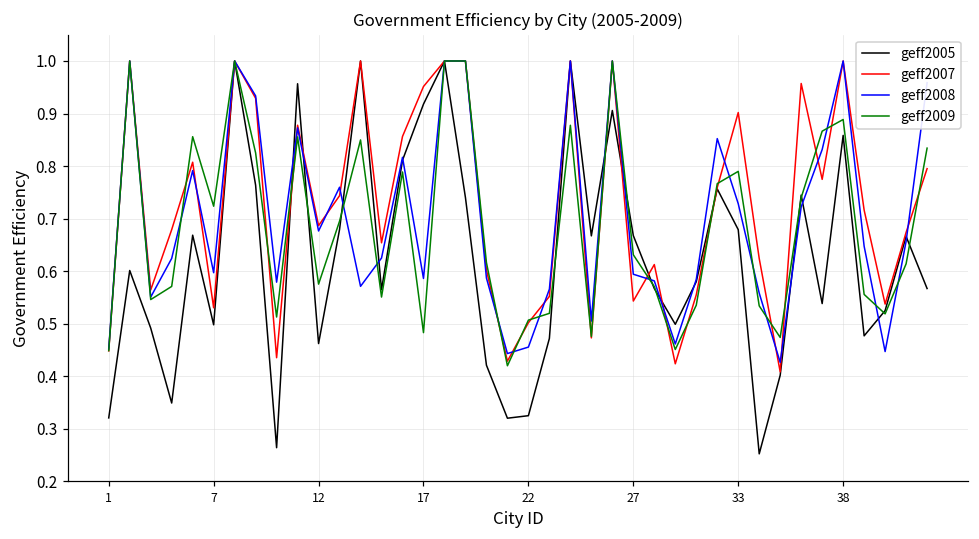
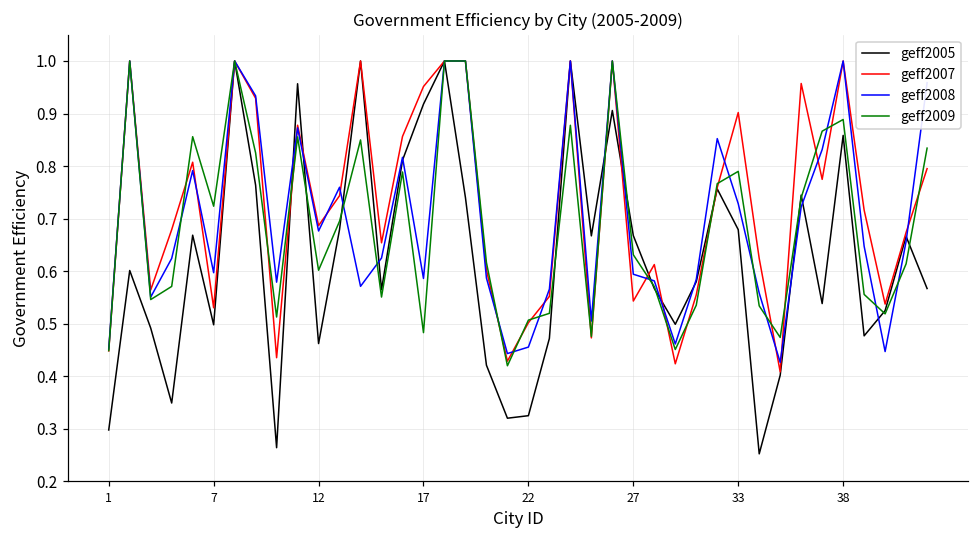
  {
    "geff2005": {
-     "1": 0.32,
+     "1": 0.30,
      "7": 0.50,
      "12": 0.46,
      "17": 0.92,
      "22": 0.33,
      "27": 0.67,
      "33": 0.68,
      "38": 0.86
    },
    "geff2007": {
      "7": 0.53,
      "12": 0.69,
      "17": 0.95,
      "27": 0.54,
      "33": 0.90
    },
    "geff2008": {
      "7": 0.60,
      "12": 0.68,
      "17": 0.59,
      "22": 0.46,
      "27": 0.59,
      "33": 0.73
    },
    "geff2009": {
      "7": 0.72,
-     "12": 0.58,
+     "12": 0.60,
      "17": 0.48,
      "27": 0.63,
      "33": 0.79,
      "38": 0.89
    }
  }
